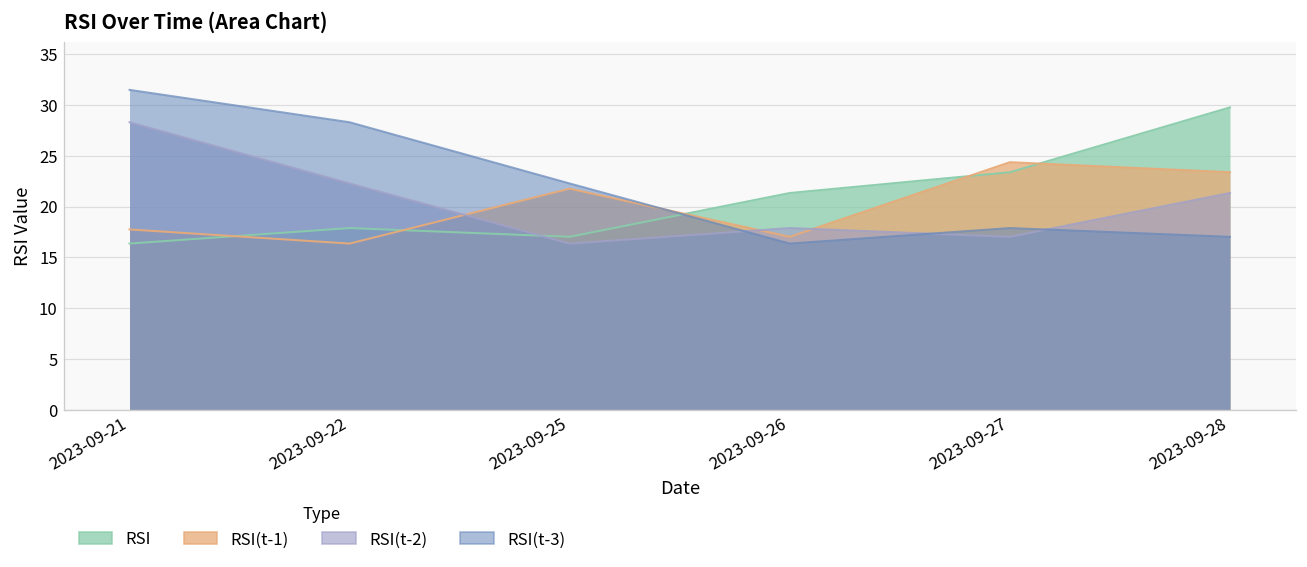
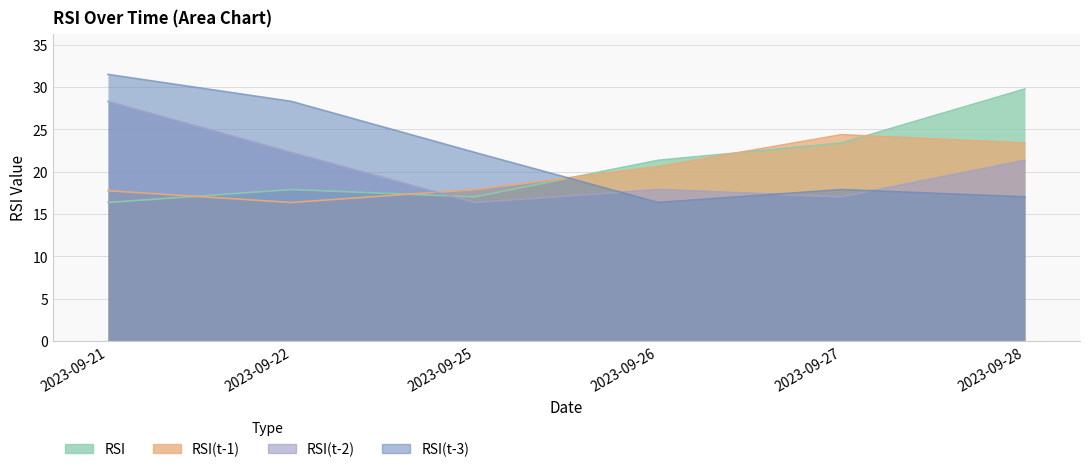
  {
    "RSI(t-1)": {
      "2023-09-21": 18,
      "2023-09-22": 16,
-     "2023-09-25": 22,
-     "2023-09-26": 17,
+     "2023-09-25": 18,
+     "2023-09-26": 21,
      "2023-09-27": 24,
      "2023-09-28": 23
    }
  }
